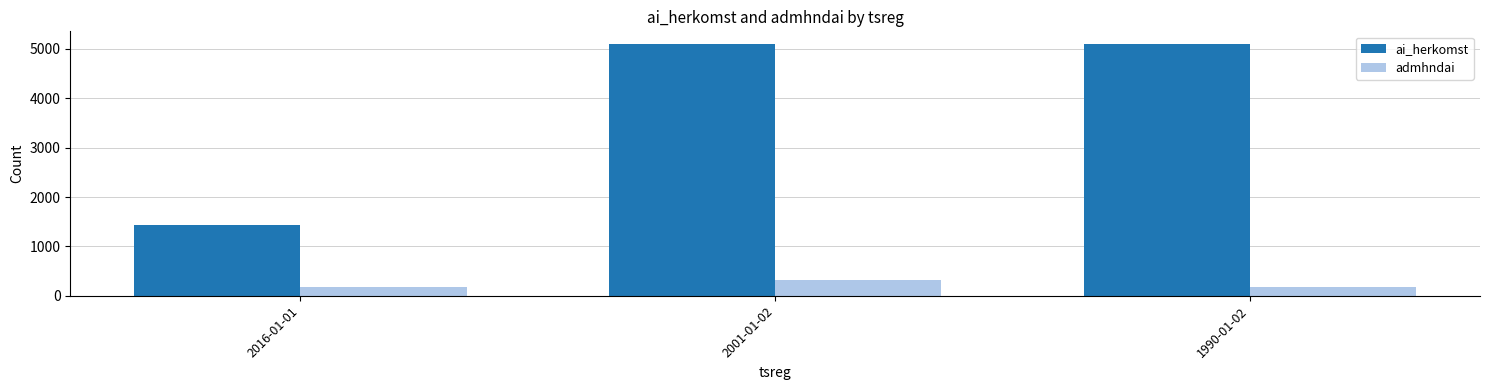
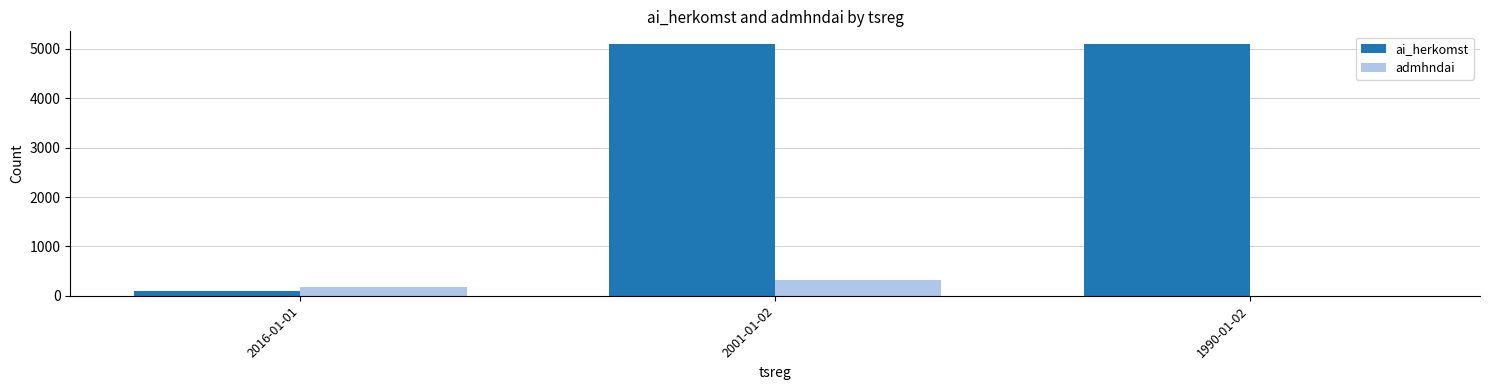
  {
    "ai_herkomst": {
-     "2016-01-01": 1400,
+     "2016-01-01": 100,
      "2001-01-02": 5100,
      "1990-01-02": 5100
    },
    "admhndai": {
      "2016-01-01": 200,
      "2001-01-02": 300,
-     "1990-01-02": 200
+     "1990-01-02": 0
    }
  }
